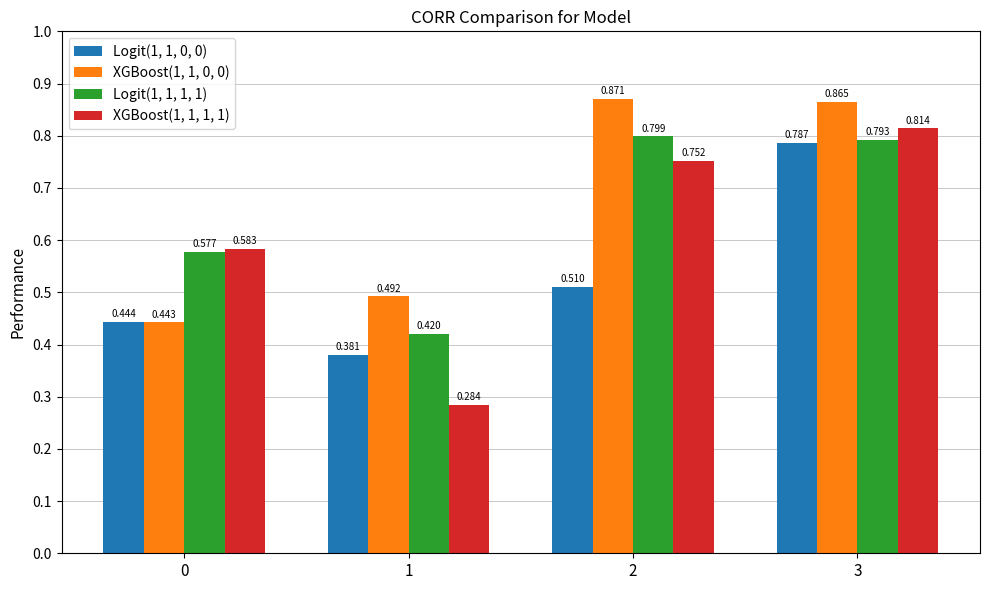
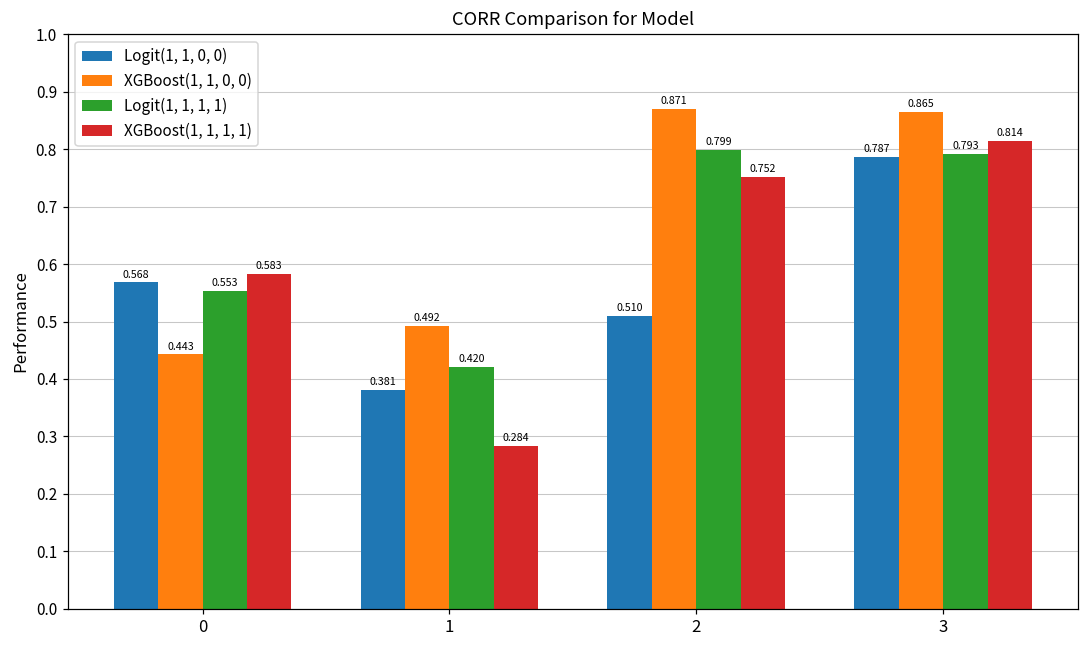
  {
    "Logit(1, 1, 0, 0)": {
-     "0": 0.444,
+     "0": 0.568,
      "1": 0.381,
      "2": 0.510,
      "3": 0.787
    },
    "XGBoost(1, 1, 0, 0)": {
      "0": 0.443,
      "1": 0.492,
      "2": 0.871,
      "3": 0.865
    },
    "Logit(1, 1, 1, 1)": {
-     "0": 0.577,
+     "0": 0.553,
      "1": 0.420,
      "2": 0.799,
      "3": 0.793
    },
    "XGBoost(1, 1, 1, 1)": {
      "0": 0.583,
      "1": 0.284,
      "2": 0.752,
      "3": 0.814
    }
  }
